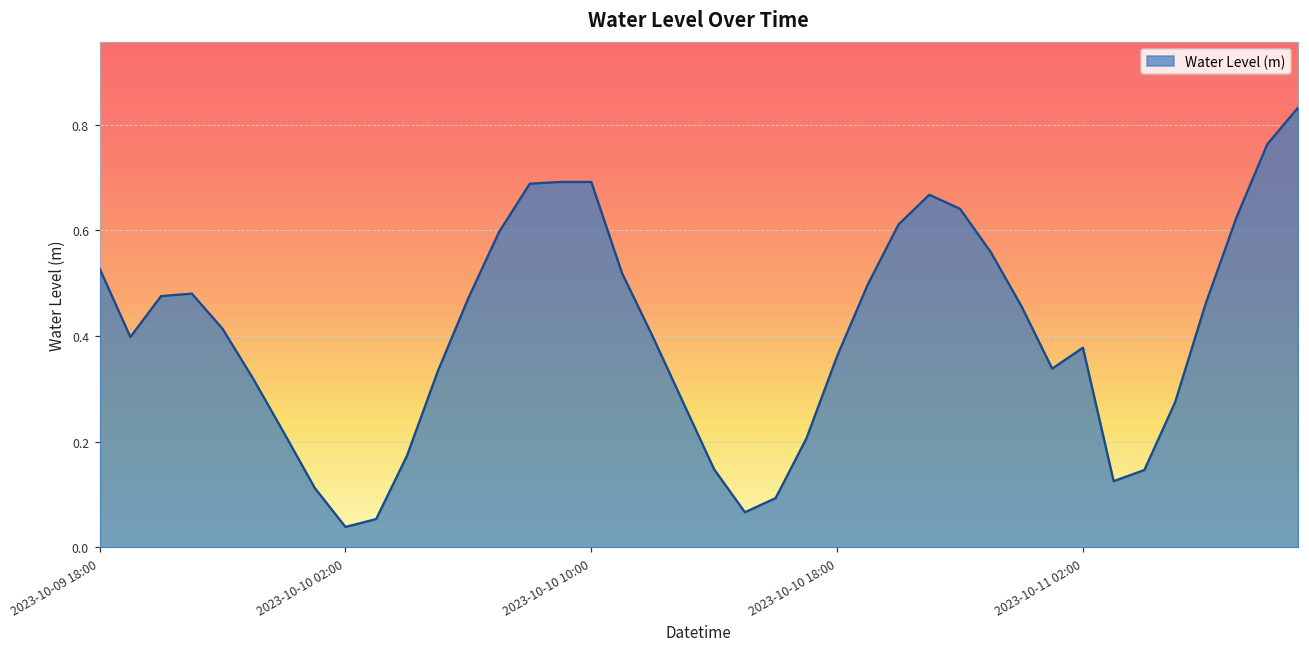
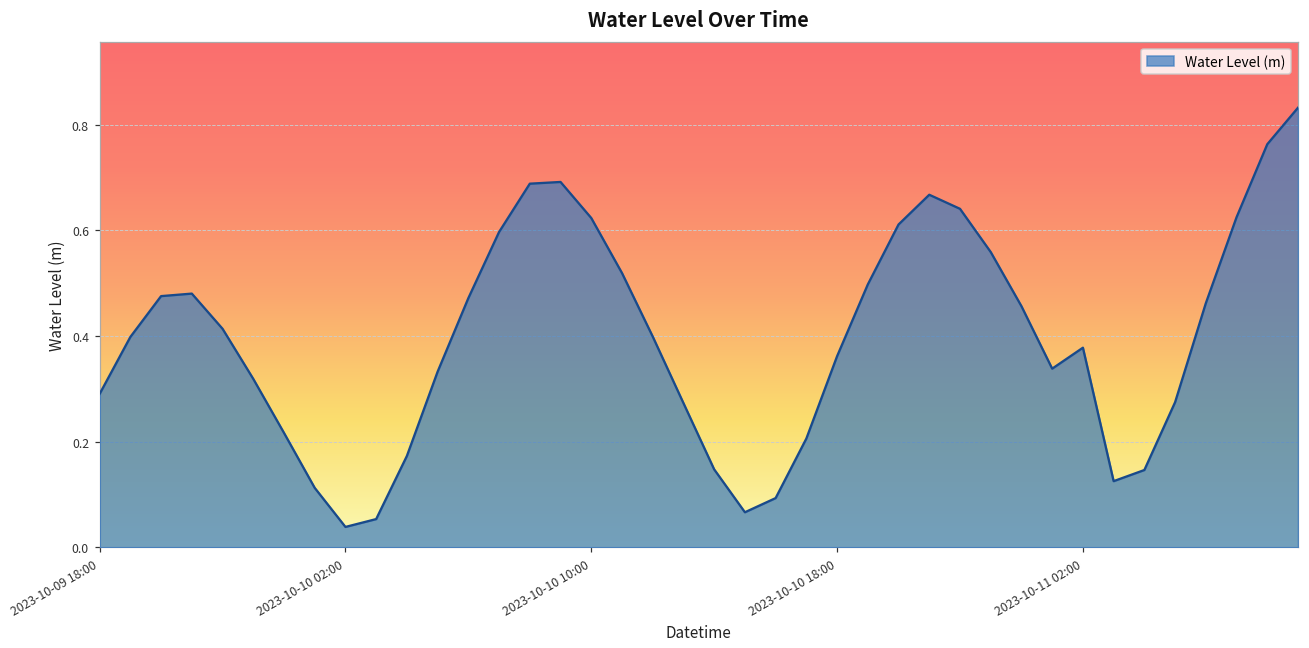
  {
-   "2023-10-09 18:00": 0.53,
+   "2023-10-09 18:00": 0.29,
    "2023-10-10 02:00": 0.04,
-   "2023-10-10 10:00": 0.69,
+   "2023-10-10 10:00": 0.62,
    "2023-10-10 18:00": 0.36,
    "2023-10-11 02:00": 0.38
  }
